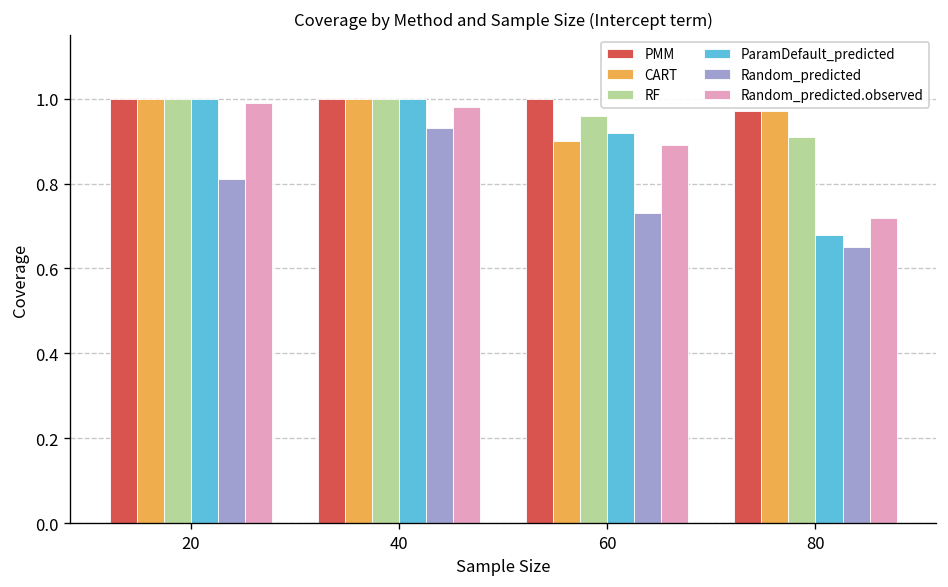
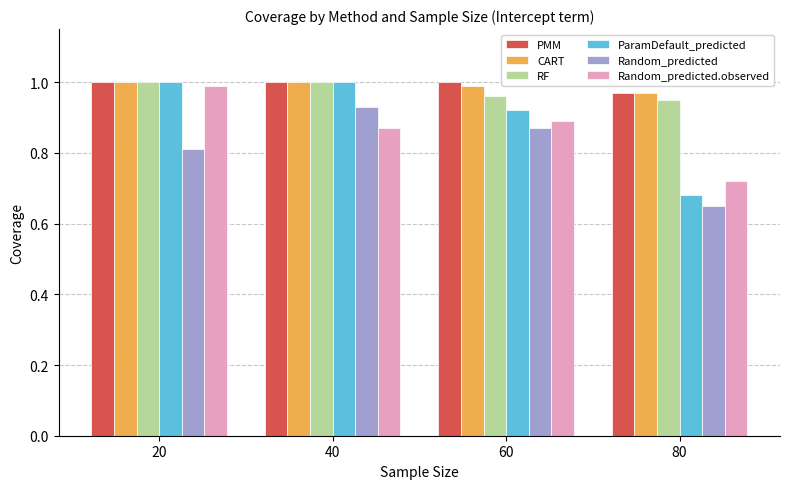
  {
    "PMM": {
      "20": 1.00,
      "40": 1.00,
      "60": 1.00,
      "80": 0.97
    },
    "CART": {
      "20": 1.00,
      "40": 1.00,
-     "60": 0.90,
+     "60": 0.99,
      "80": 0.97
    },
    "RF": {
      "20": 1.00,
      "40": 1.00,
      "60": 0.96,
-     "80": 0.91
+     "80": 0.95
    },
    "ParamDefault_predicted": {
      "20": 1.00,
      "40": 1.00,
      "60": 0.92,
      "80": 0.68
    },
    "Random_predicted": {
      "20": 0.81,
      "40": 0.93,
-     "60": 0.73,
+     "60": 0.87,
      "80": 0.65
    },
    "Random_predicted.observed": {
      "20": 0.99,
-     "40": 0.98,
+     "40": 0.87,
      "60": 0.89,
      "80": 0.72
    }
  }
